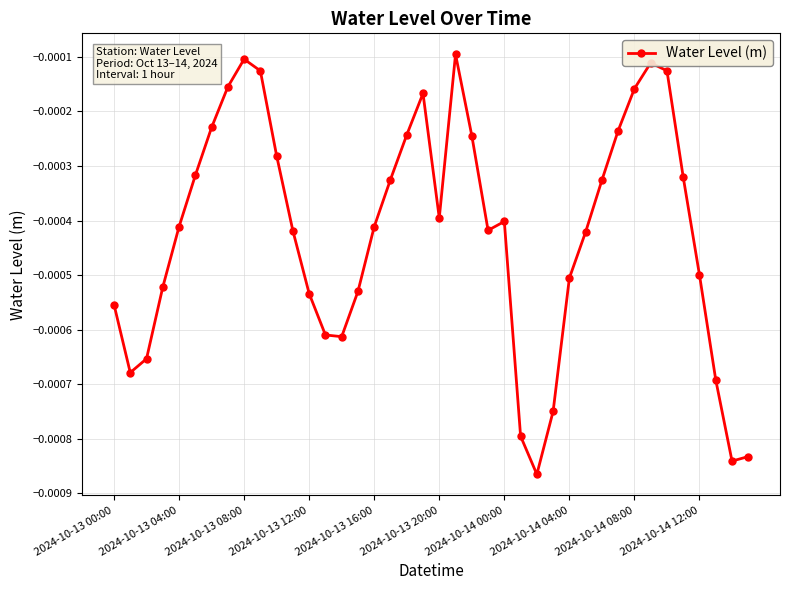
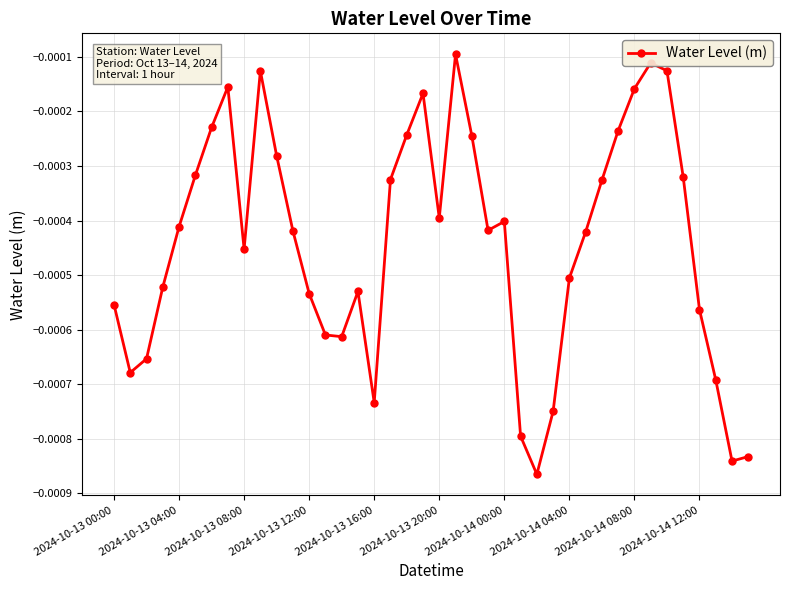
  {
    "2024-10-13 00:00": -0.00055,
    "2024-10-13 04:00": -0.00041,
-   "2024-10-13 08:00": -0.00010,
+   "2024-10-13 08:00": -0.00045,
    "2024-10-13 12:00": -0.00053,
-   "2024-10-13 16:00": -0.00041,
+   "2024-10-13 16:00": -0.00073,
    "2024-10-13 20:00": -0.00040,
    "2024-10-14 00:00": -0.00040,
    "2024-10-14 04:00": -0.00051,
    "2024-10-14 08:00": -0.00016,
-   "2024-10-14 12:00": -0.00050
+   "2024-10-14 12:00": -0.00056
  }
